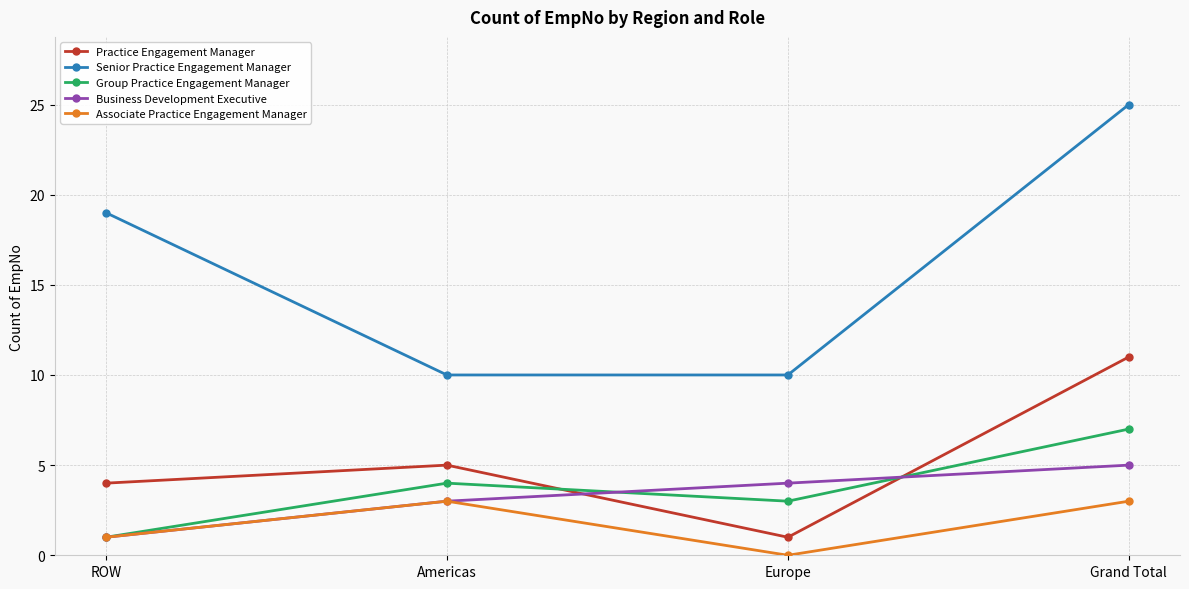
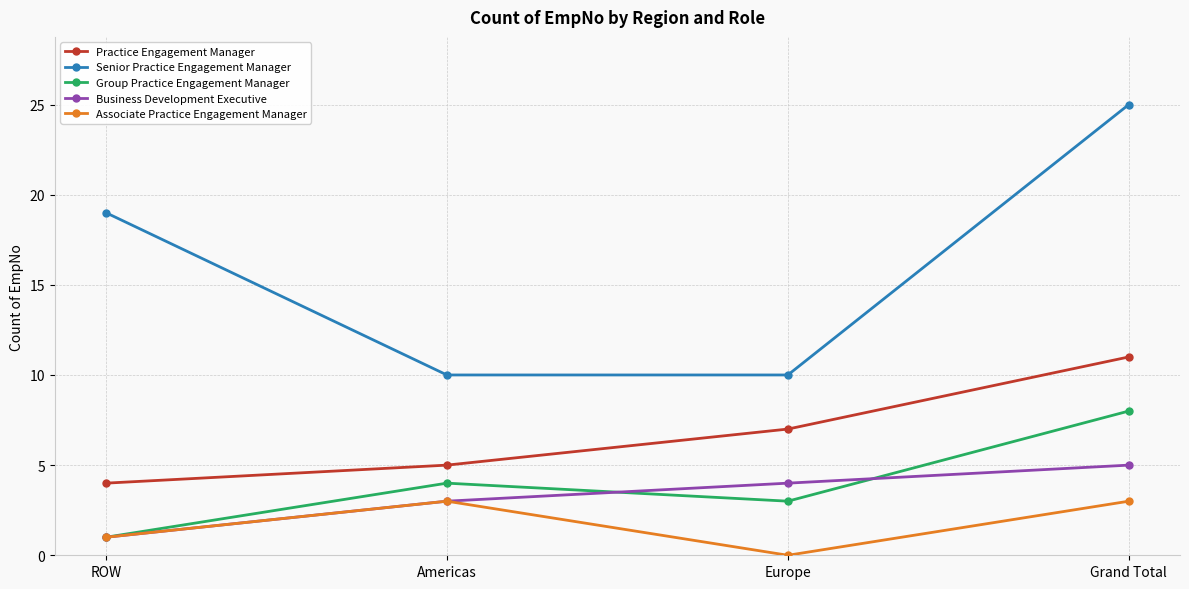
  {
    "Practice Engagement Manager": {
      "ROW": 4,
      "Americas": 5,
-     "Europe": 1,
+     "Europe": 7,
      "Grand Total": 11
    },
    "Senior Practice Engagement Manager": {
      "ROW": 19,
      "Americas": 10,
      "Europe": 10,
      "Grand Total": 25
    },
    "Group Practice Engagement Manager": {
      "Americas": 4,
      "Europe": 3,
-     "Grand Total": 7
+     "Grand Total": 8
    },
    "Business Development Executive": {
      "Europe": 4,
      "Grand Total": 5
    },
    "Associate Practice Engagement Manager": {
      "Europe": 0,
      "Grand Total": 3
    }
  }
